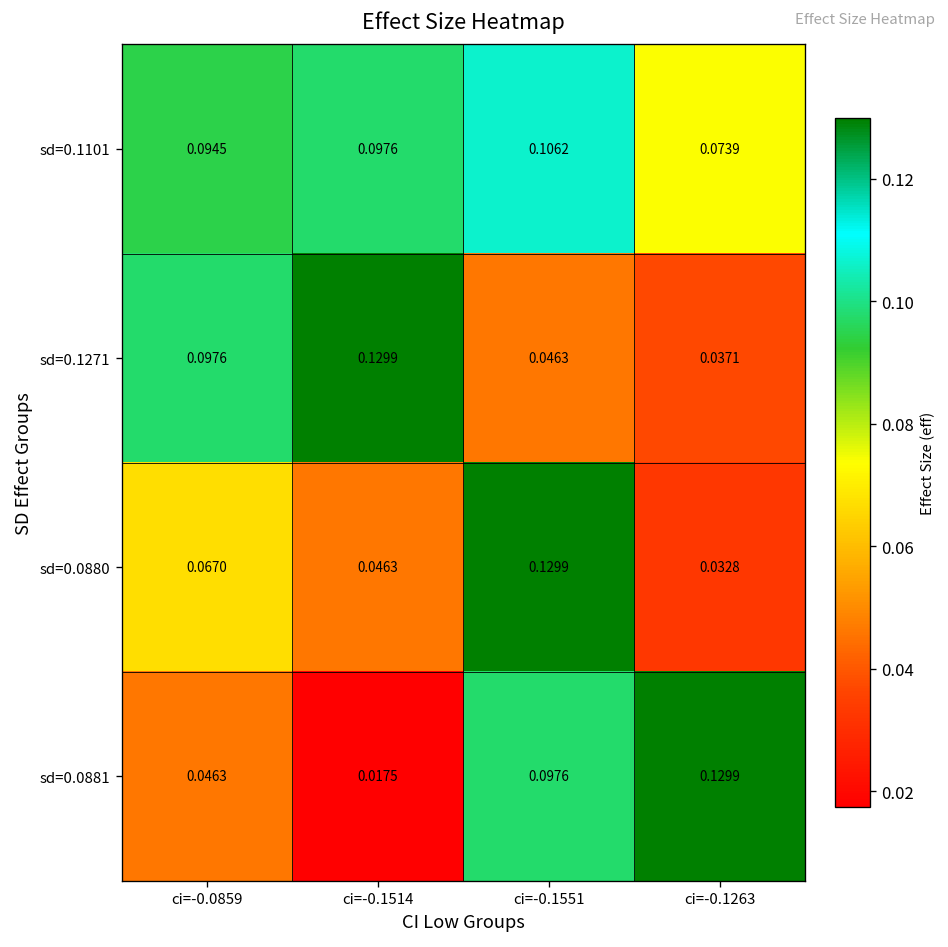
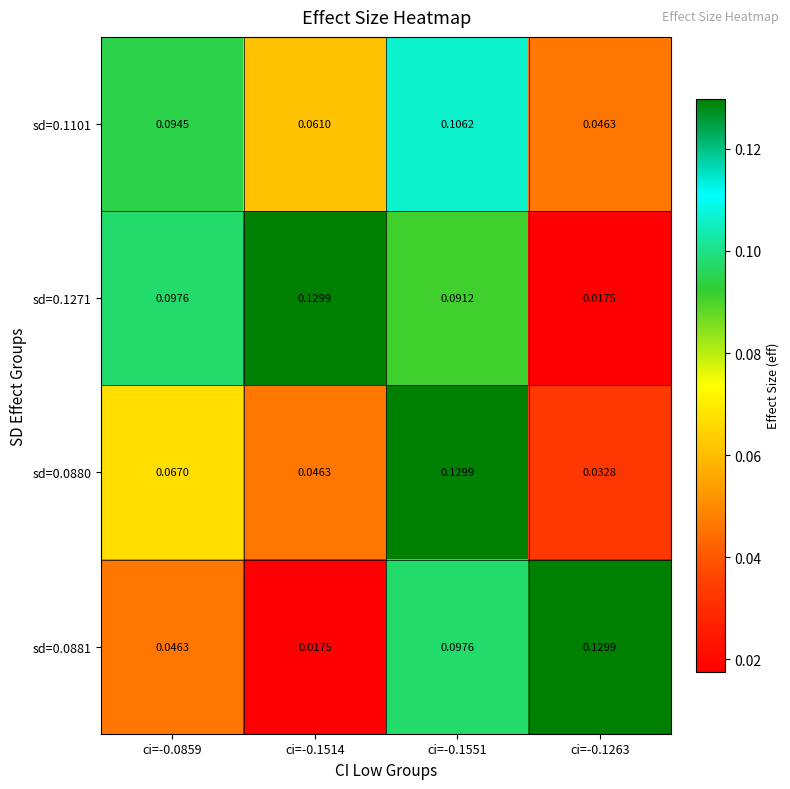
  {
    "sd=0.1101": {
      "ci=-0.0859": 0.0945,
-     "ci=-0.1514": 0.0976,
+     "ci=-0.1514": 0.0610,
      "ci=-0.1551": 0.1062,
-     "ci=-0.1263": 0.0739
+     "ci=-0.1263": 0.0463
    },
    "sd=0.1271": {
      "ci=-0.0859": 0.0976,
      "ci=-0.1514": 0.1299,
-     "ci=-0.1551": 0.0463,
-     "ci=-0.1263": 0.0371
+     "ci=-0.1551": 0.0912,
+     "ci=-0.1263": 0.0175
    },
    "sd=0.0880": {
      "ci=-0.0859": 0.0670,
      "ci=-0.1514": 0.0463,
      "ci=-0.1551": 0.1299,
      "ci=-0.1263": 0.0328
    },
    "sd=0.0881": {
      "ci=-0.0859": 0.0463,
      "ci=-0.1514": 0.0175,
      "ci=-0.1551": 0.0976,
      "ci=-0.1263": 0.1299
    }
  }
